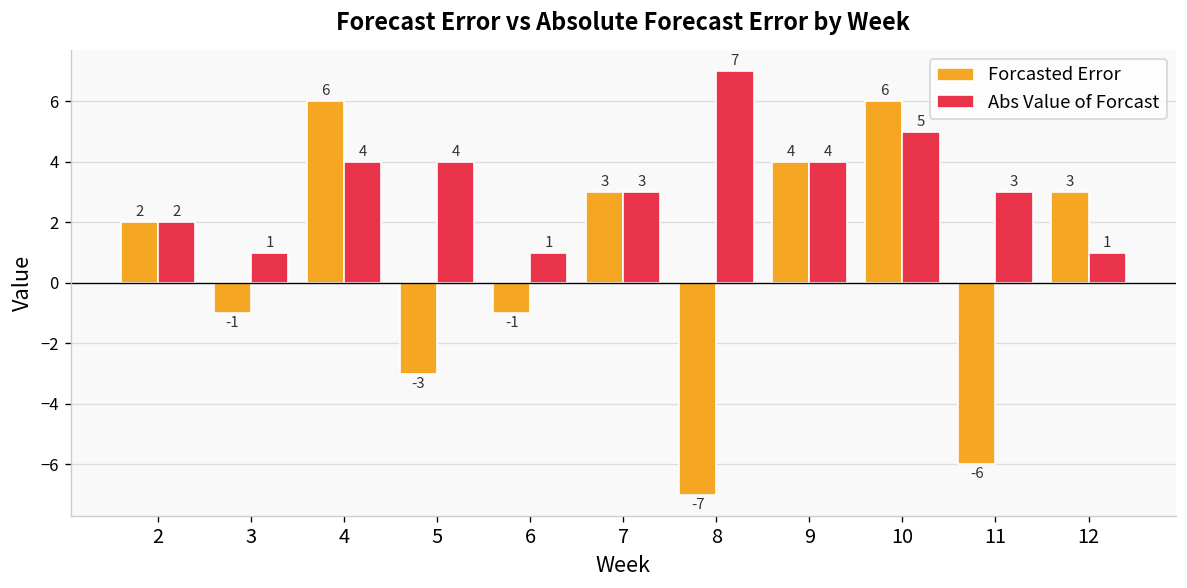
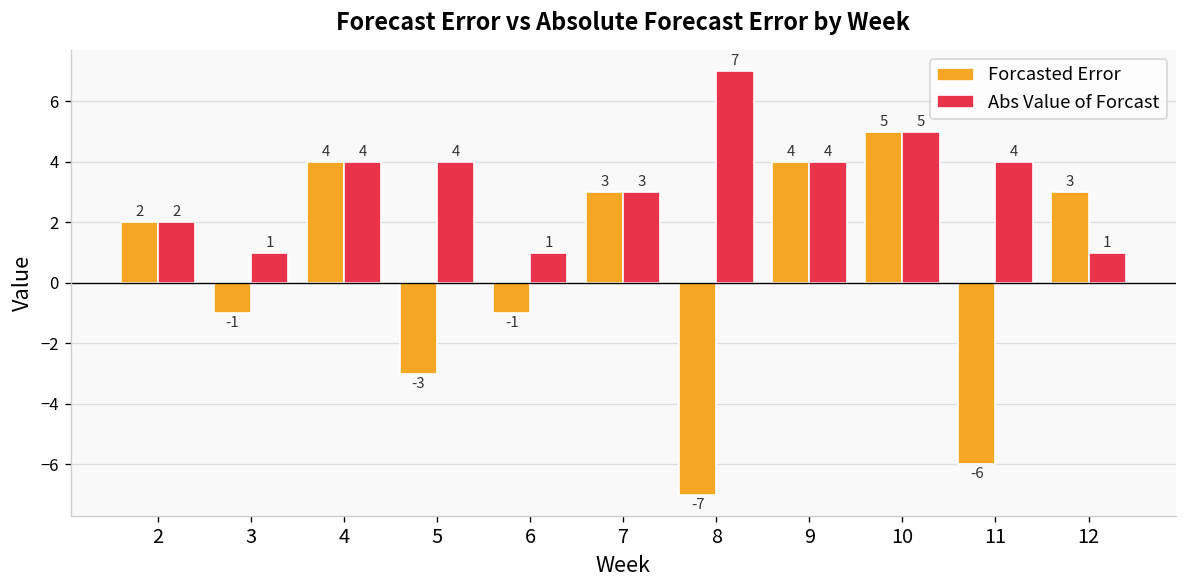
  {
    "Forcasted Error": {
      "2": 2,
      "3": -1,
-     "4": 6,
+     "4": 4,
      "5": -3,
      "6": -1,
      "7": 3,
      "8": -7,
      "9": 4,
-     "10": 6,
+     "10": 5,
      "11": -6,
      "12": 3
    },
    "Abs Value of Forcast": {
      "2": 2,
      "3": 1,
      "4": 4,
      "5": 4,
      "6": 1,
      "7": 3,
      "8": 7,
      "9": 4,
      "10": 5,
-     "11": 3,
+     "11": 4,
      "12": 1
    }
  }
